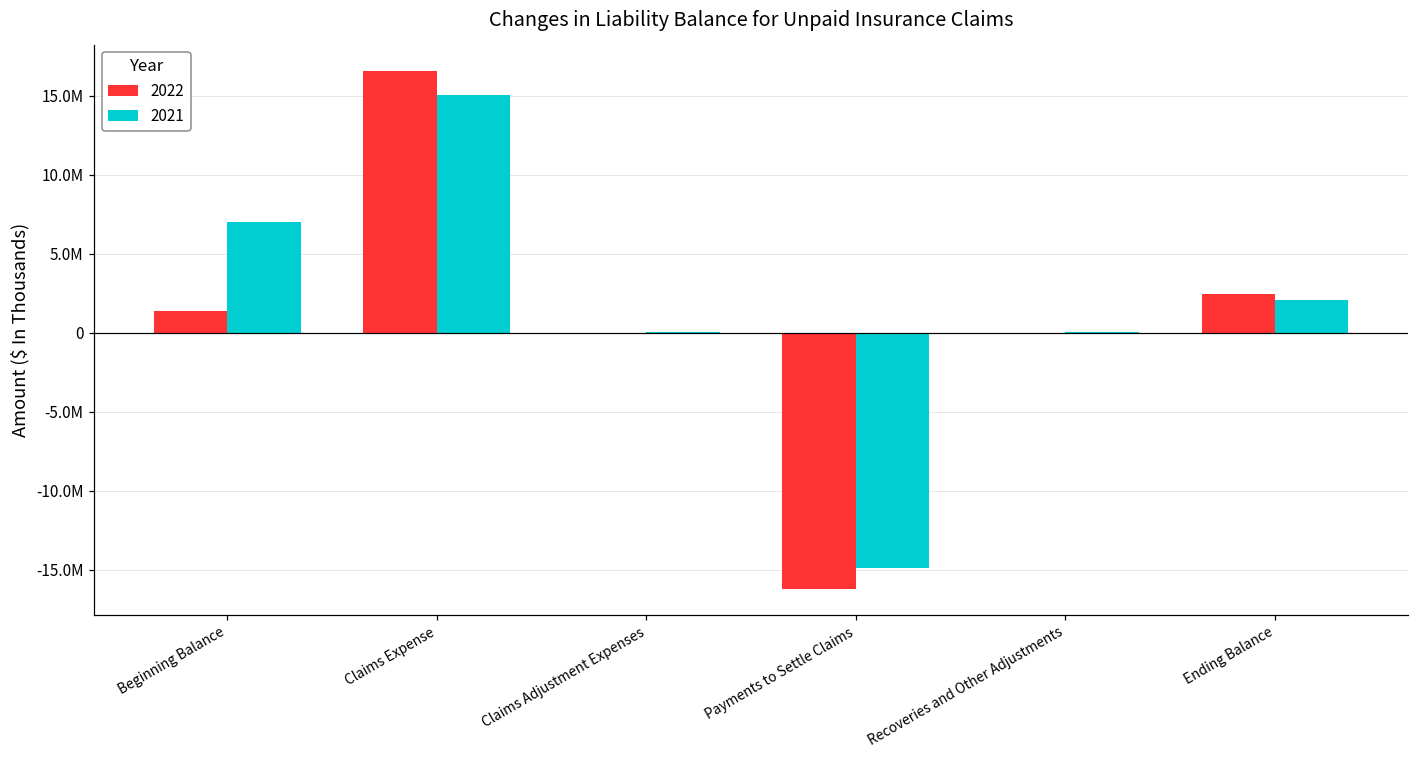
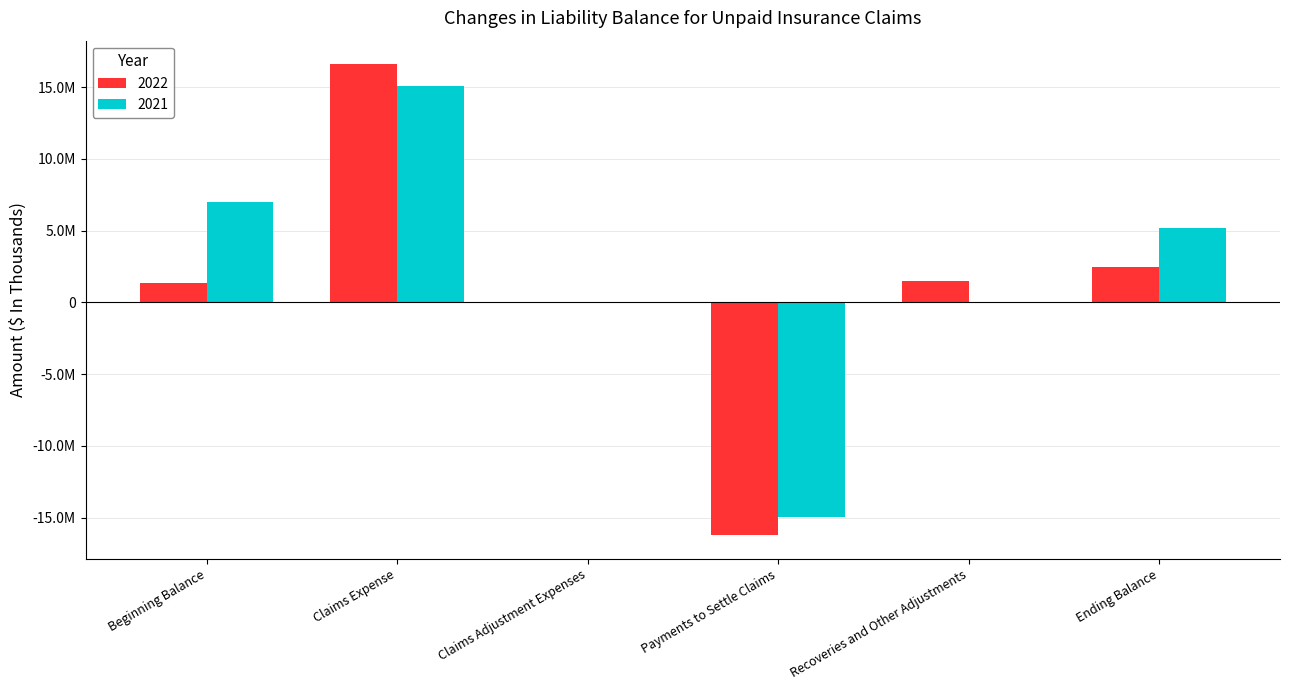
  {
    "2022": {
      "Beginning Balance": 1400000,
      "Claims Expense": 16600000,
      "Payments to Settle Claims": -16200000,
-     "Recoveries and Other Adjustments": 0,
+     "Recoveries and Other Adjustments": 1500000,
      "Ending Balance": 2400000
    },
    "2021": {
      "Beginning Balance": 7000000,
      "Claims Expense": 15100000,
      "Payments to Settle Claims": -14900000,
-     "Ending Balance": 2100000
+     "Ending Balance": 5200000
    }
  }
